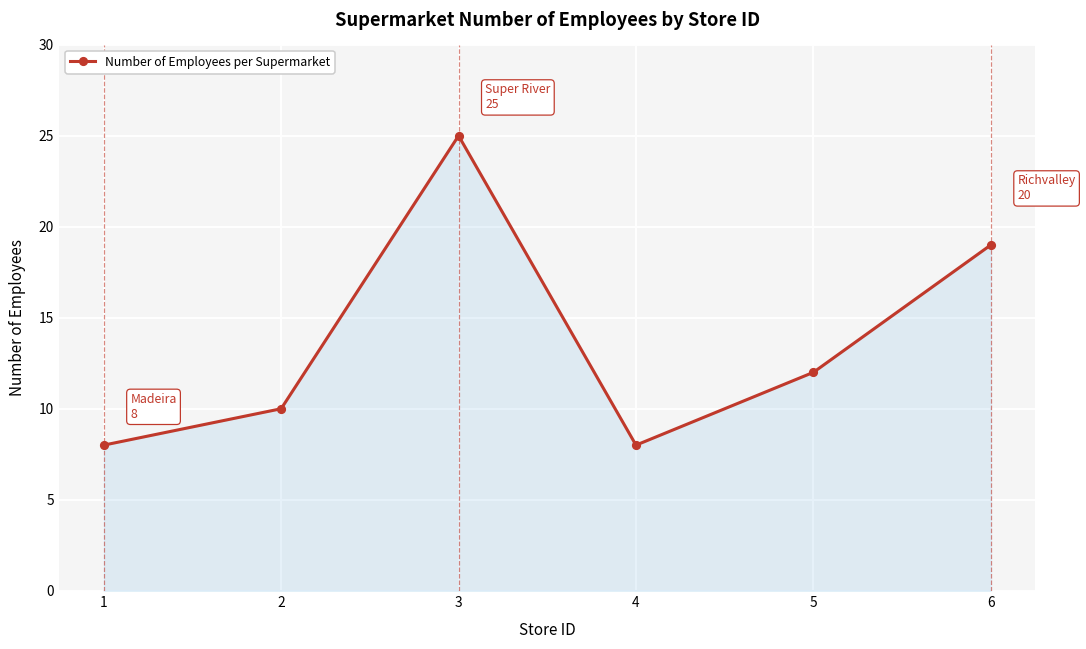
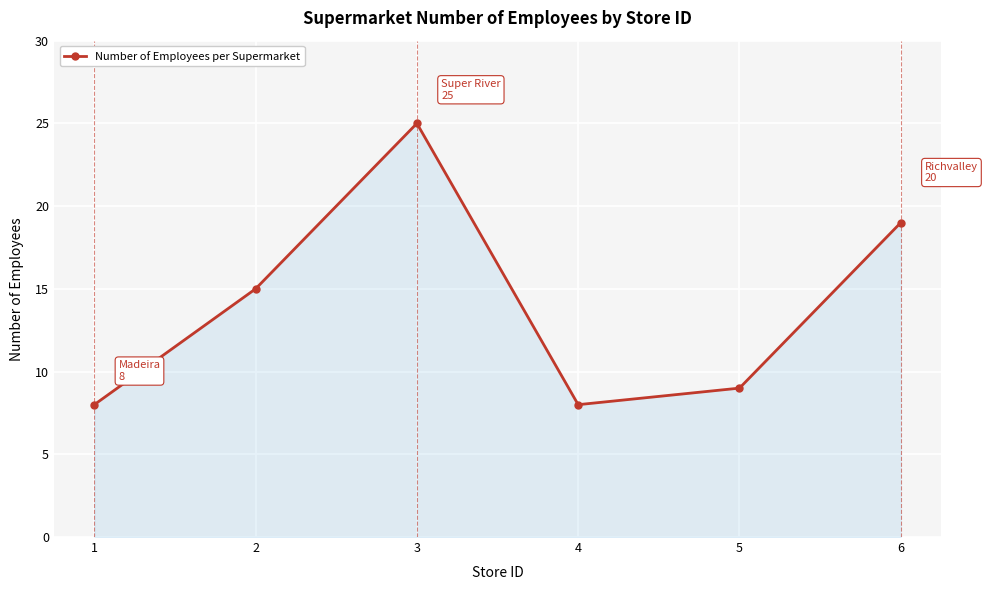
  {
    "1": 8,
-   "2": 10,
+   "2": 15,
    "3": 25,
    "4": 8,
-   "5": 12,
+   "5": 9,
    "6": 19
  }
